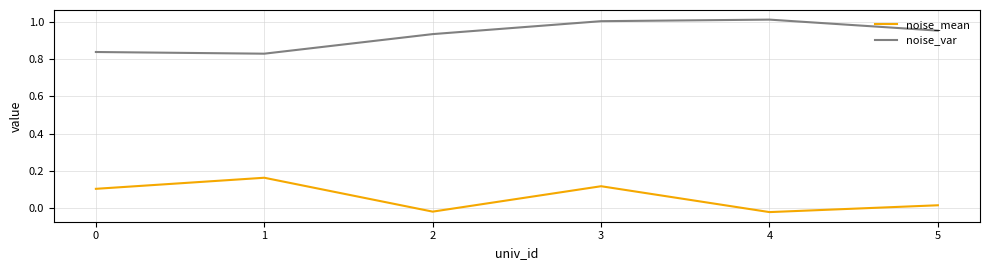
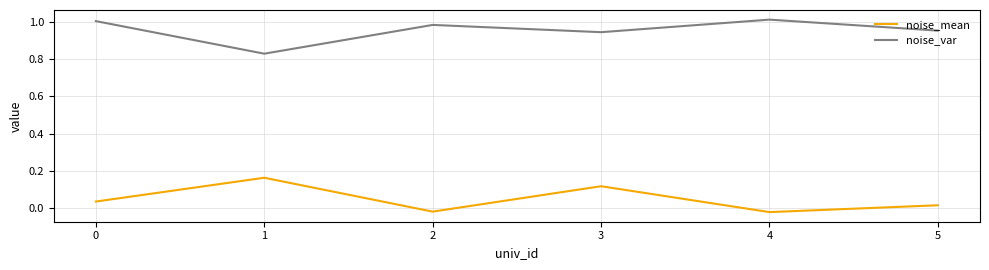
  {
    "noise_mean": {
-     "0": 0.10,
+     "0": 0.04,
      "1": 0.16,
      "2": -0.02,
      "3": 0.12,
      "4": -0.02,
      "5": 0.02
    },
    "noise_var": {
-     "0": 0.84,
+     "0": 1.00,
      "1": 0.83,
-     "2": 0.93,
-     "3": 1.00,
+     "2": 0.98,
+     "3": 0.94,
      "4": 1.01,
      "5": 0.95
    }
  }
